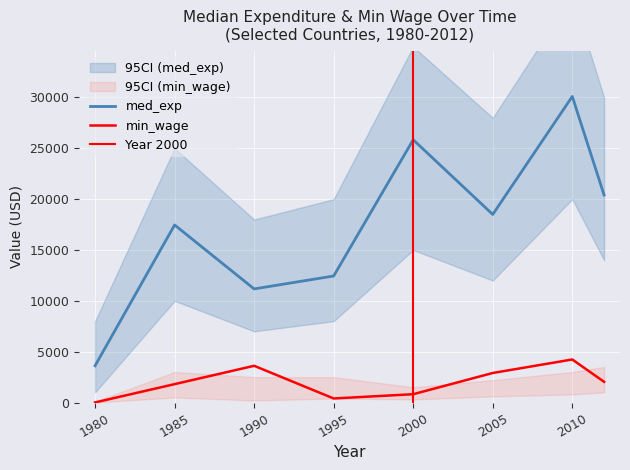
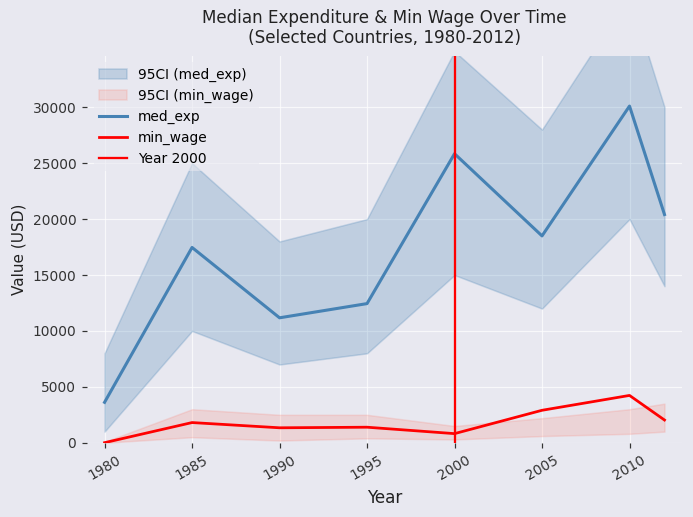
  {
    "min_wage": {
      "1985": 1800,
-     "1990": 3600,
-     "1995": 400,
+     "1990": 1300,
+     "1995": 1400,
      "2000": 800,
      "2005": 2900,
      "2010": 4200
    }
  }
